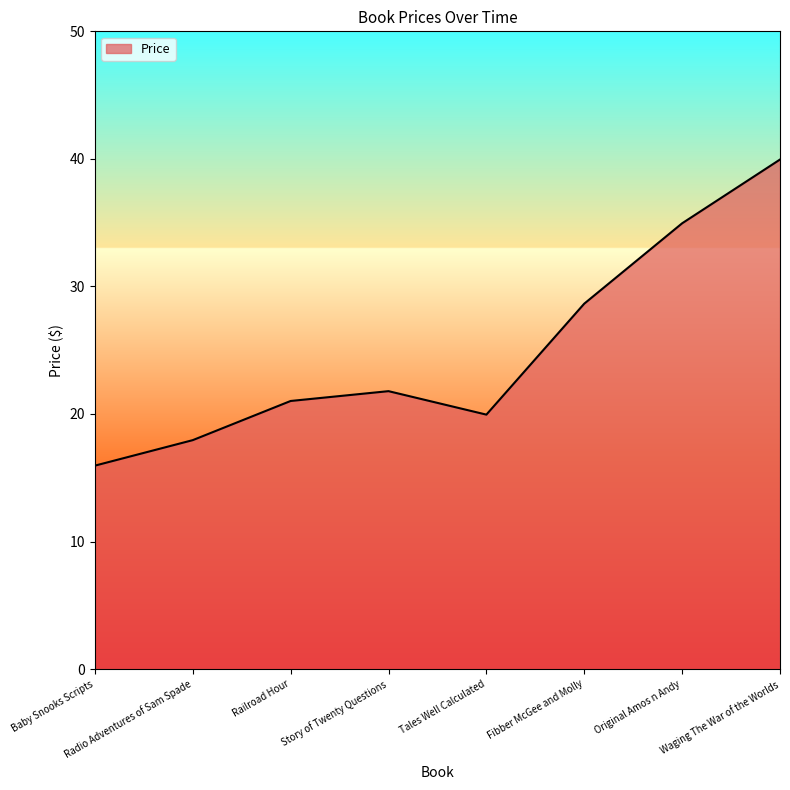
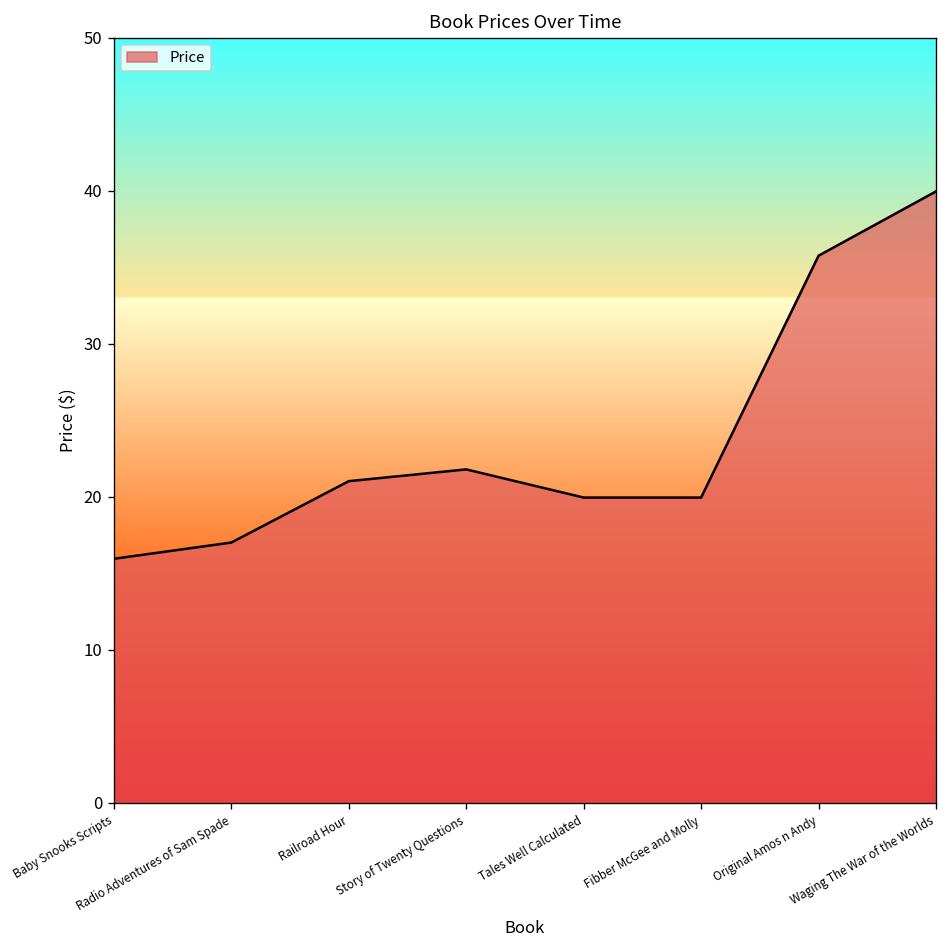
  {
    "Baby Snooks Scripts": 16.0,
-   "Radio Adventures of Sam Spade": 18.0,
+   "Radio Adventures of Sam Spade": 17.0,
    "Railroad Hour": 21.0,
    "Story of Twenty Questions": 21.8,
    "Tales Well Calculated": 20.0,
-   "Fibber McGee and Molly": 28.7,
-   "Original Amos n Andy": 35.0,
+   "Fibber McGee and Molly": 20.0,
+   "Original Amos n Andy": 35.8,
    "Waging The War of the Worlds": 40.0
  }
